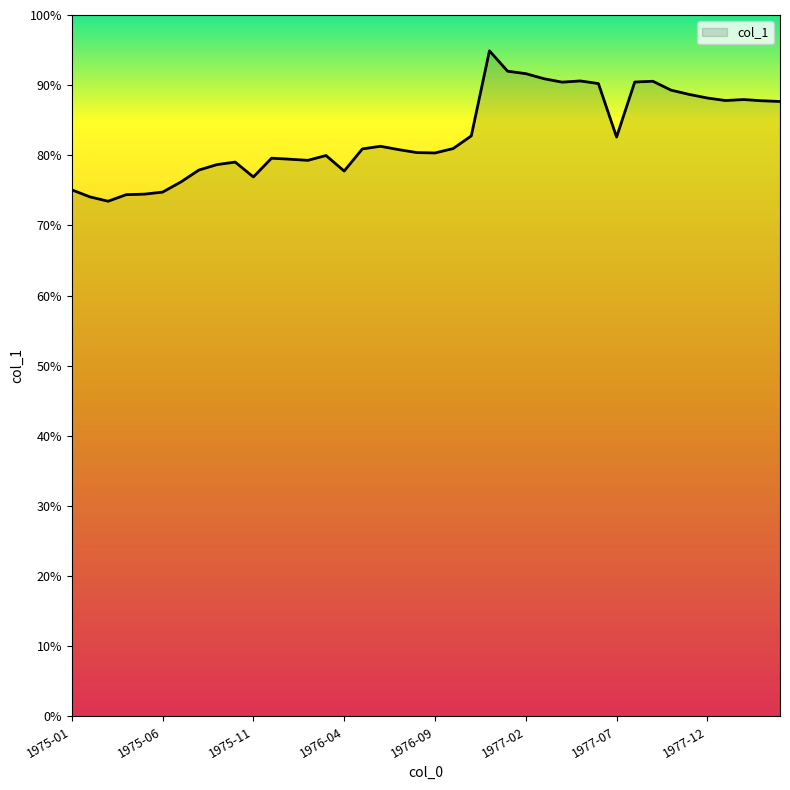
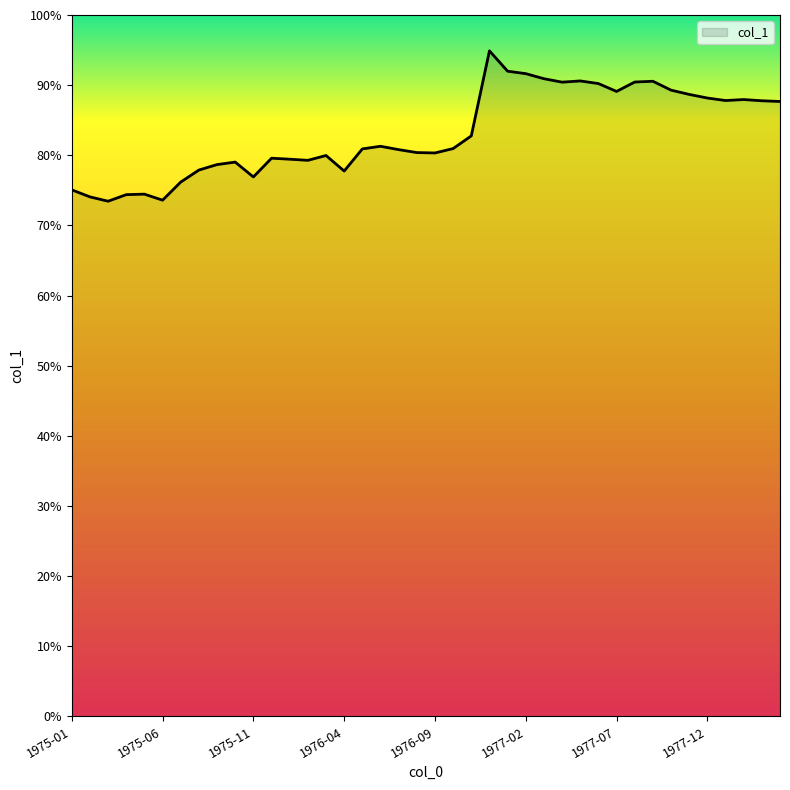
  {
    "1975-01": "75%",
-   "1975-06": "75%",
+   "1975-06": "74%",
    "1975-11": "77%",
    "1976-04": "78%",
    "1976-09": "80%",
    "1977-02": "92%",
-   "1977-07": "83%",
+   "1977-07": "89%",
    "1977-12": "88%"
  }
